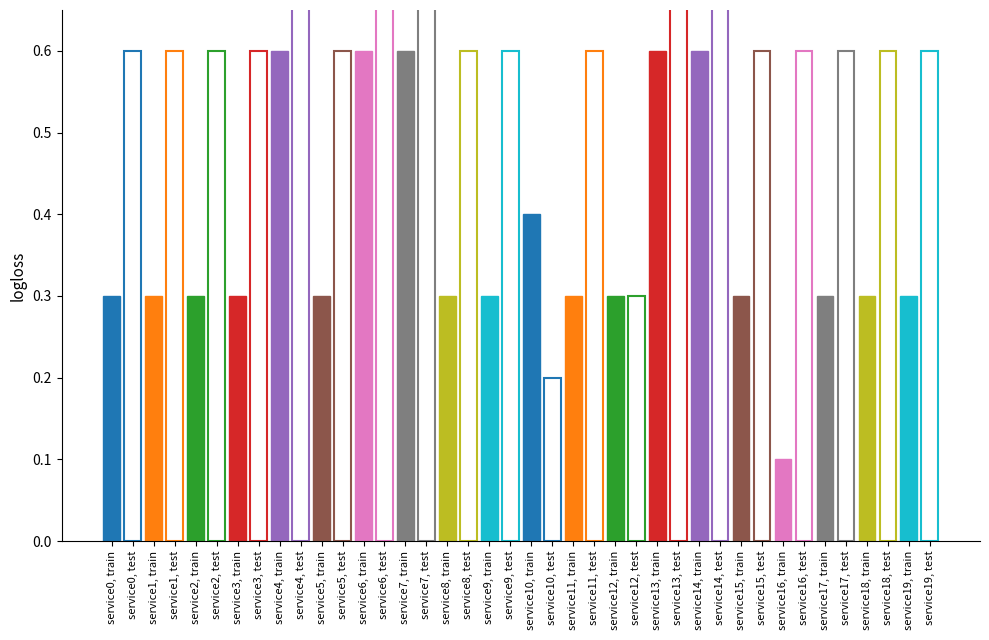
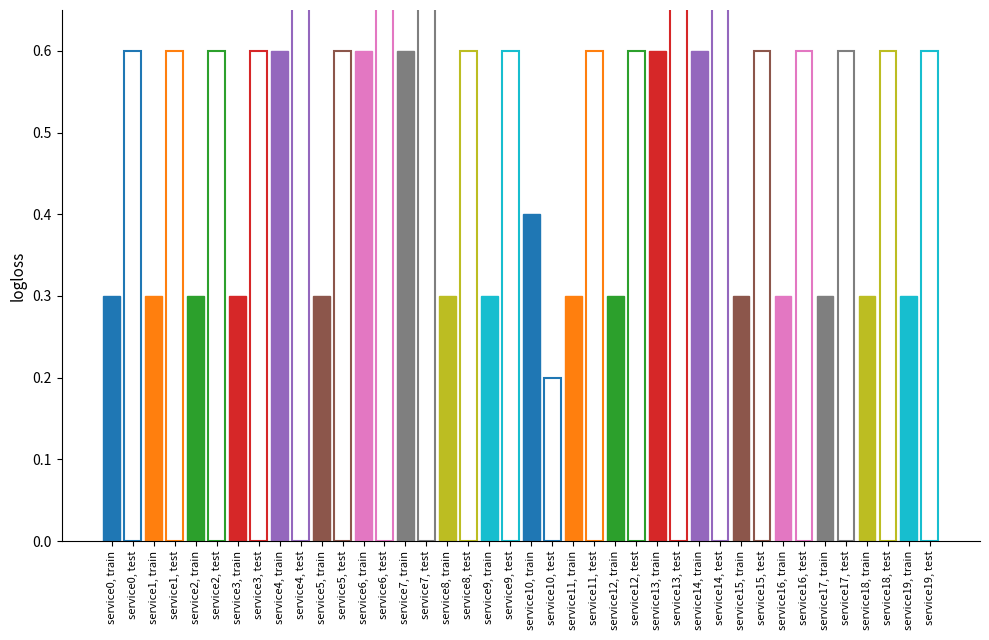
  {
    "service0, train": 0.3,
    "service0, test": 0.6,
    "service1, train": 0.3,
    "service1, test": 0.6,
    "service2, train": 0.3,
    "service2, test": 0.6,
    "service3, train": 0.3,
    "service3, test": 0.6,
    "service4, train": 0.6,
    "service5, train": 0.3,
    "service5, test": 0.6,
    "service6, train": 0.6,
    "service7, train": 0.6,
    "service8, train": 0.3,
    "service8, test": 0.6,
    "service9, train": 0.3,
    "service9, test": 0.6,
    "service10, train": 0.4,
    "service10, test": 0.2,
    "service11, train": 0.3,
    "service11, test": 0.6,
    "service12, train": 0.3,
-   "service12, test": 0.3,
+   "service12, test": 0.6,
    "service13, train": 0.6,
    "service14, train": 0.6,
    "service15, train": 0.3,
    "service15, test": 0.6,
-   "service16, train": 0.1,
+   "service16, train": 0.3,
    "service16, test": 0.6,
    "service17, train": 0.3,
    "service17, test": 0.6,
    "service18, train": 0.3,
    "service18, test": 0.6,
    "service19, train": 0.3,
    "service19, test": 0.6
  }
